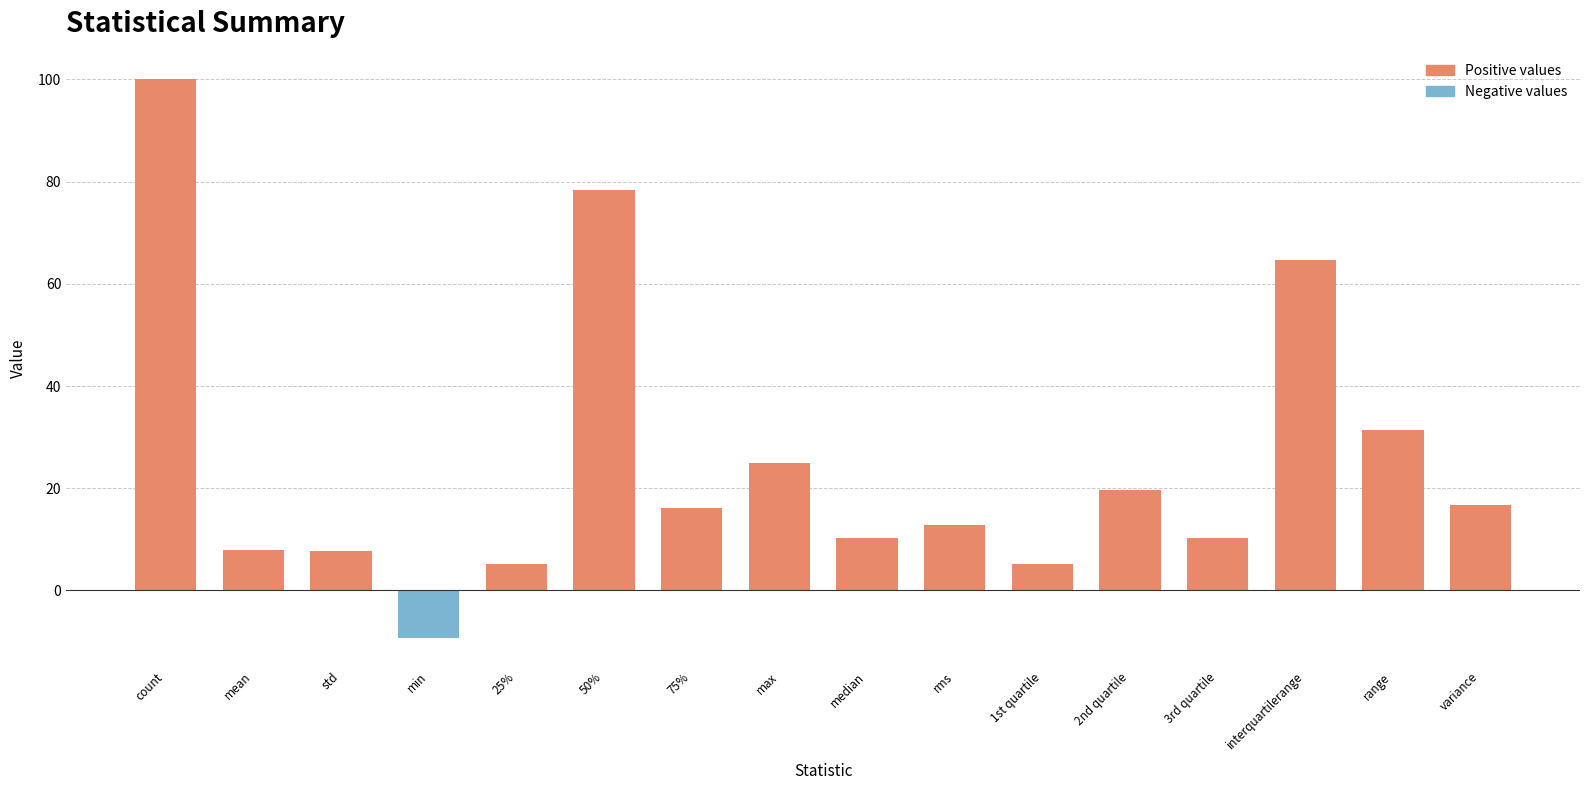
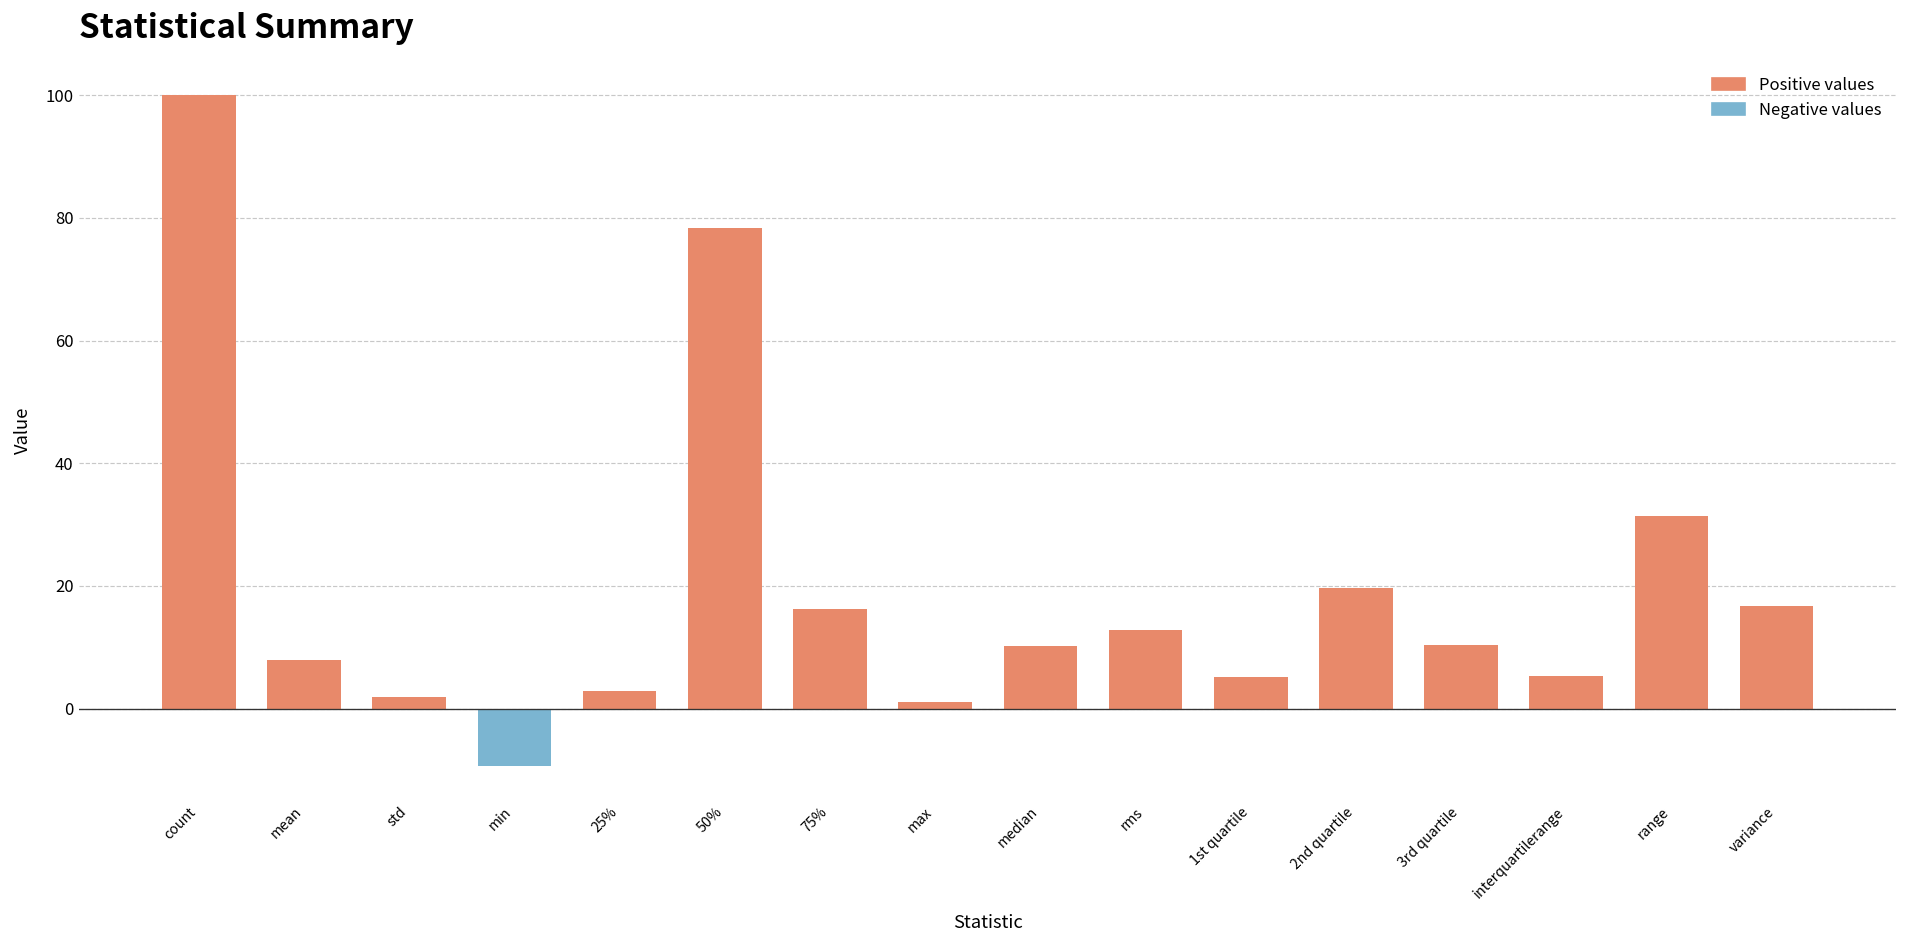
  {
    "count": 100,
    "mean": 8,
-   "std": 8,
+   "std": 2,
    "min": -9,
-   "25%": 5,
+   "25%": 3,
    "50%": 78,
    "75%": 16,
-   "max": 25,
+   "max": 1,
    "median": 10,
    "rms": 13,
    "1st quartile": 5,
    "2nd quartile": 20,
    "3rd quartile": 10,
-   "interquartilerange": 65,
+   "interquartilerange": 5,
    "range": 31,
    "variance": 17
  }
